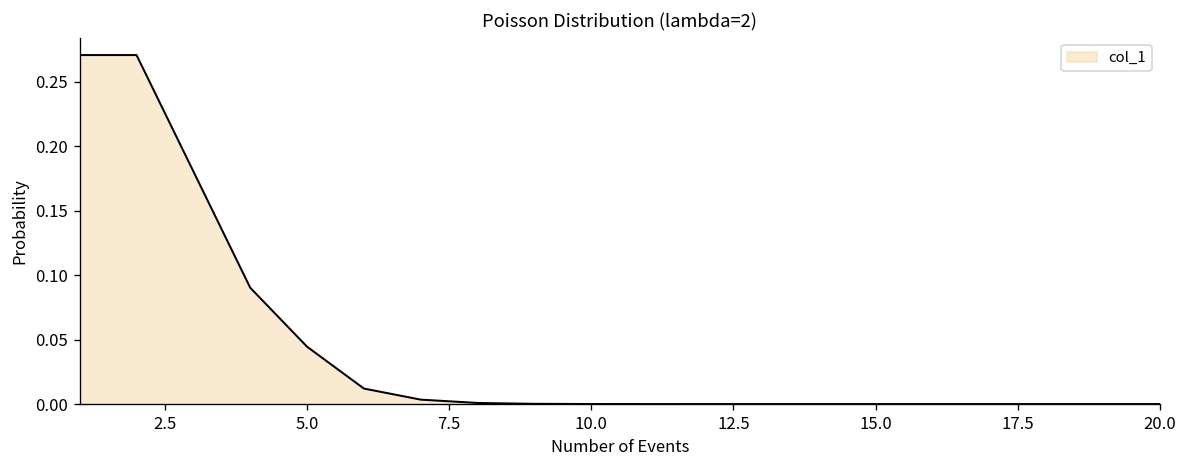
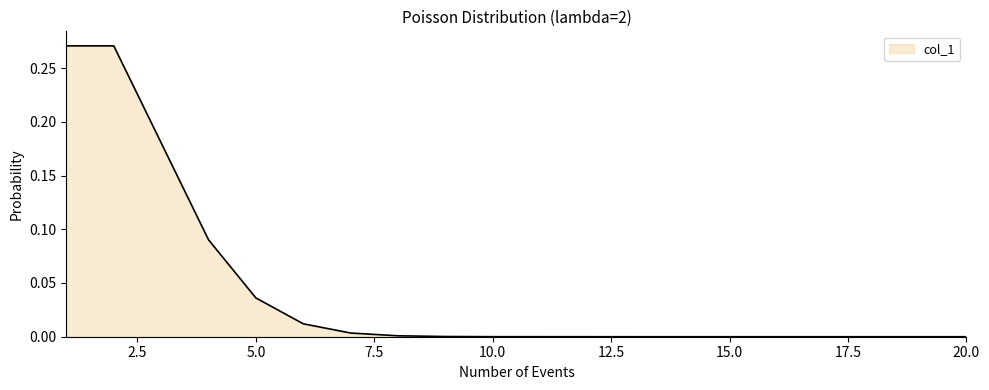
  {
-   "5.0": 0.044,
+   "5.0": 0.036,
    "10.0": 0.000,
    "15.0": 0.000,
    "20.0": 0.000
  }
